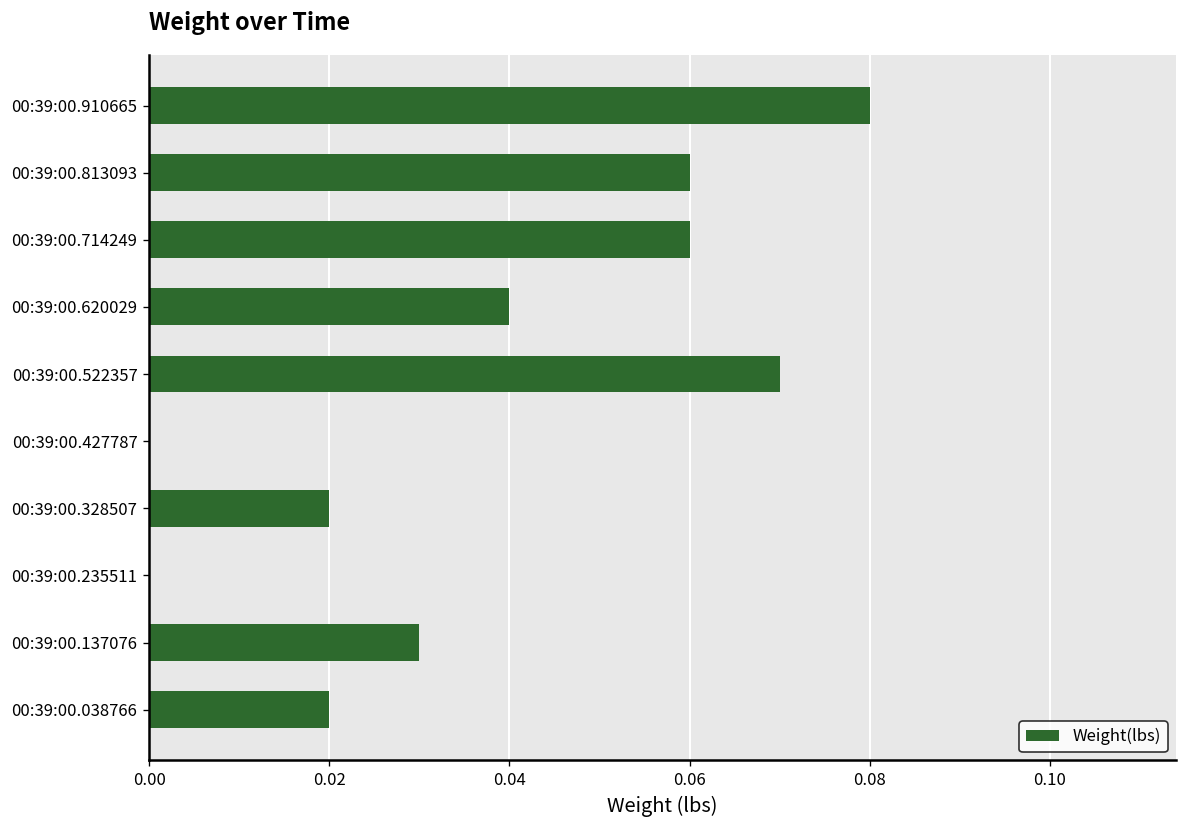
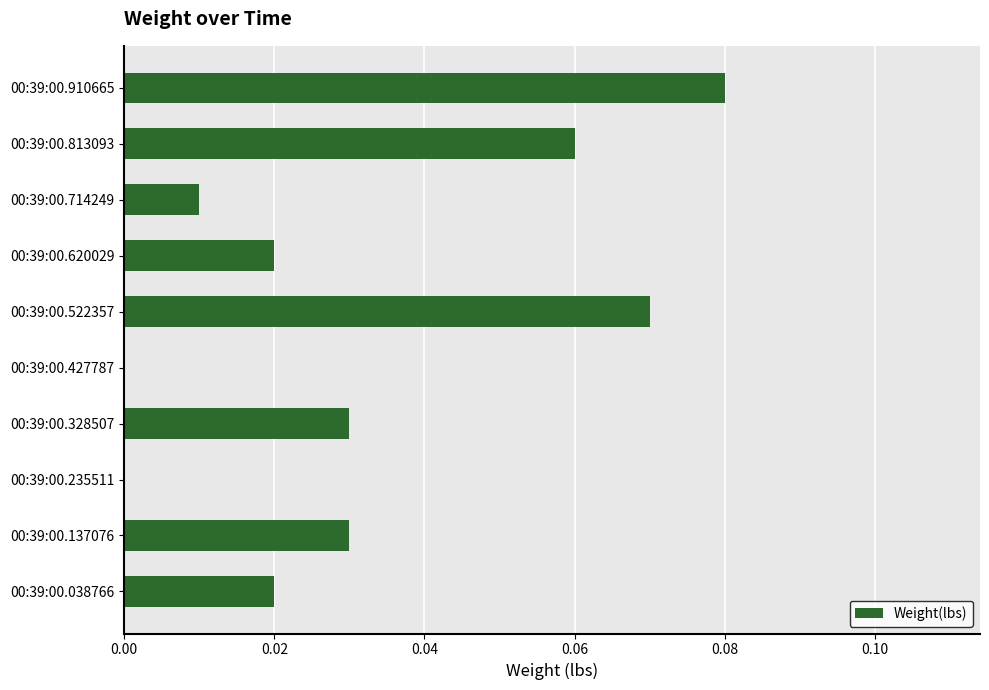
  {
    "00:39:00.910665": 0.08,
    "00:39:00.813093": 0.06,
-   "00:39:00.714249": 0.06,
-   "00:39:00.620029": 0.04,
+   "00:39:00.714249": 0.01,
+   "00:39:00.620029": 0.02,
    "00:39:00.522357": 0.07,
    "00:39:00.427787": 0.00,
-   "00:39:00.328507": 0.02,
+   "00:39:00.328507": 0.03,
    "00:39:00.235511": 0.00,
    "00:39:00.137076": 0.03,
    "00:39:00.038766": 0.02
  }
